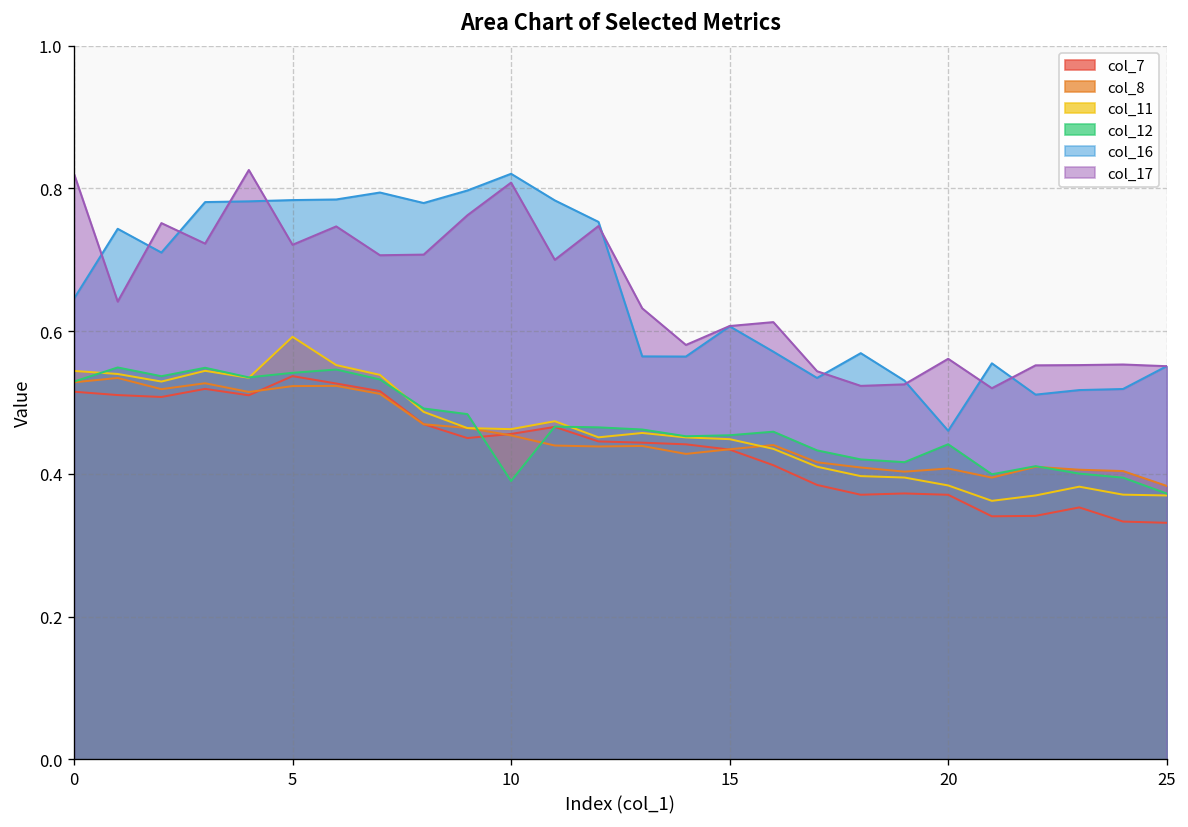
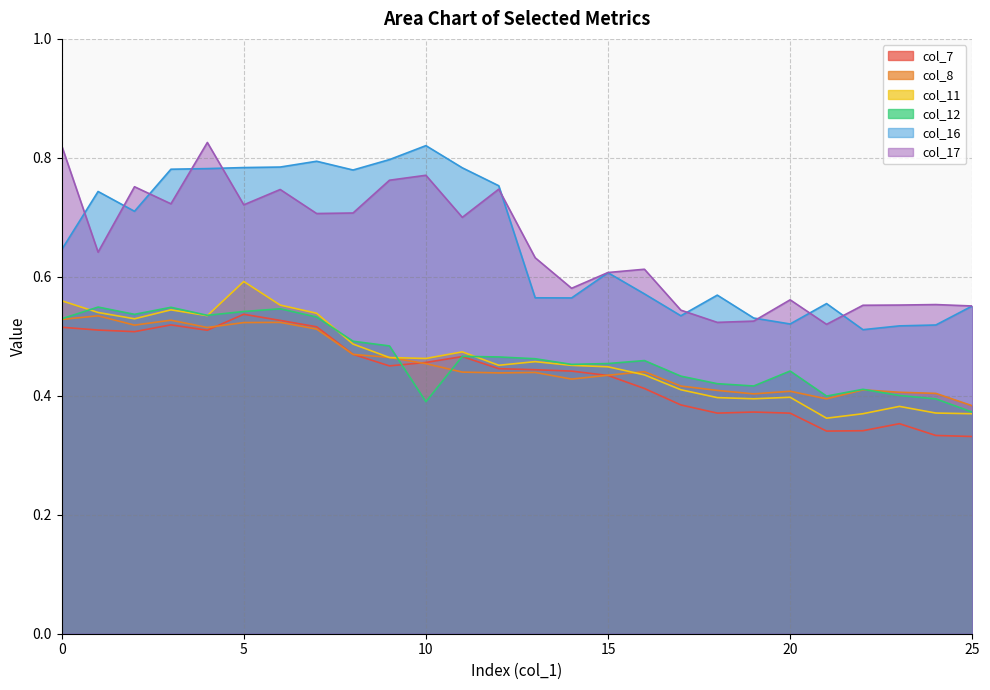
  {
    "col_11": {
-     "0": 0.54,
+     "0": 0.56,
      "5": 0.59,
      "10": 0.46,
      "15": 0.45,
-     "20": 0.38
+     "20": 0.40
    },
    "col_12": {
      "5": 0.54,
      "10": 0.39,
      "15": 0.45,
      "20": 0.44
    },
    "col_16": {
      "0": 0.65,
      "5": 0.78,
      "10": 0.82,
-     "20": 0.46
+     "20": 0.52
    },
    "col_17": {
      "0": 0.82,
      "5": 0.72,
-     "10": 0.81,
+     "10": 0.77,
      "20": 0.56
    }
  }
